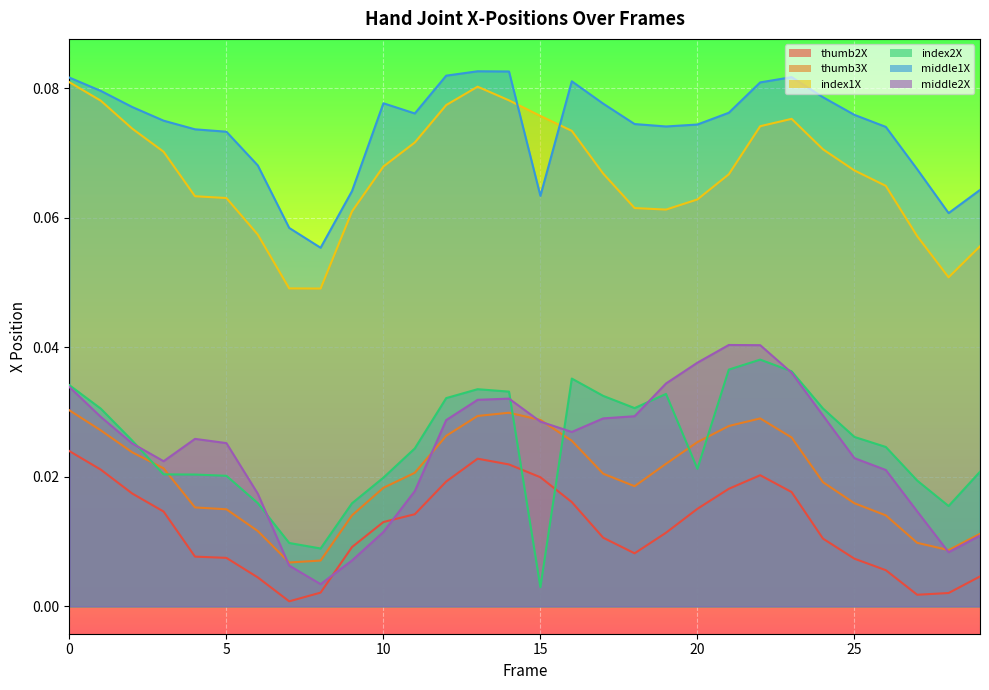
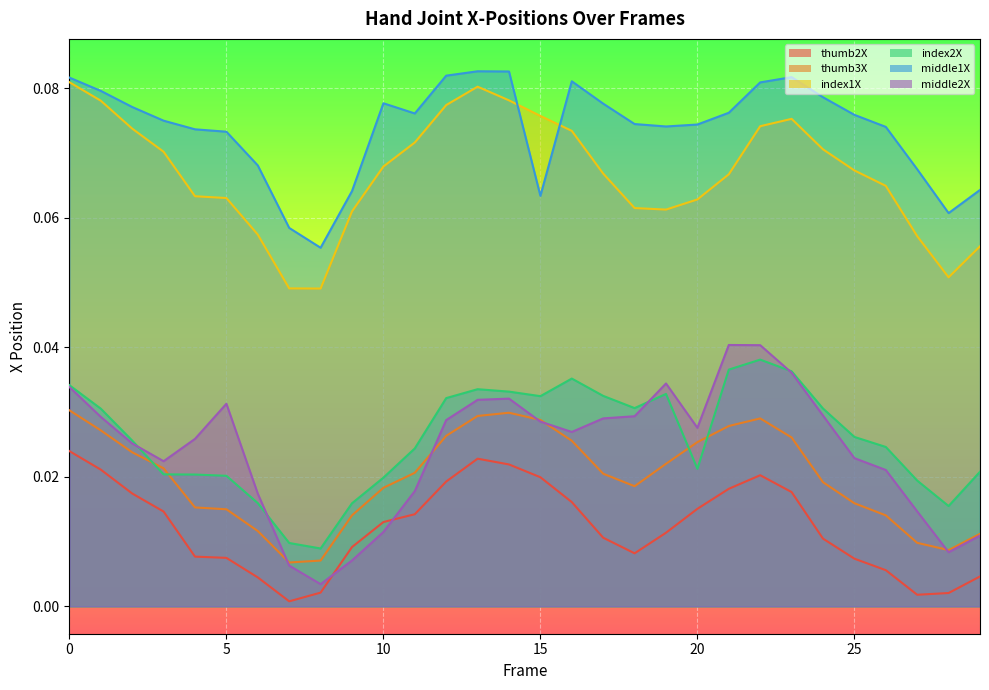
  {
    "index2X": {
      "5": 0.020,
      "10": 0.020,
-     "15": 0.003,
+     "15": 0.032,
      "20": 0.021,
      "25": 0.026
    },
    "middle1X": {
      "0": 0.082,
      "5": 0.073,
      "10": 0.078,
      "15": 0.063,
      "20": 0.074,
      "25": 0.076
    },
    "middle2X": {
-     "5": 0.025,
+     "5": 0.031,
      "10": 0.011,
-     "20": 0.038,
+     "20": 0.028,
      "25": 0.023
    }
  }
